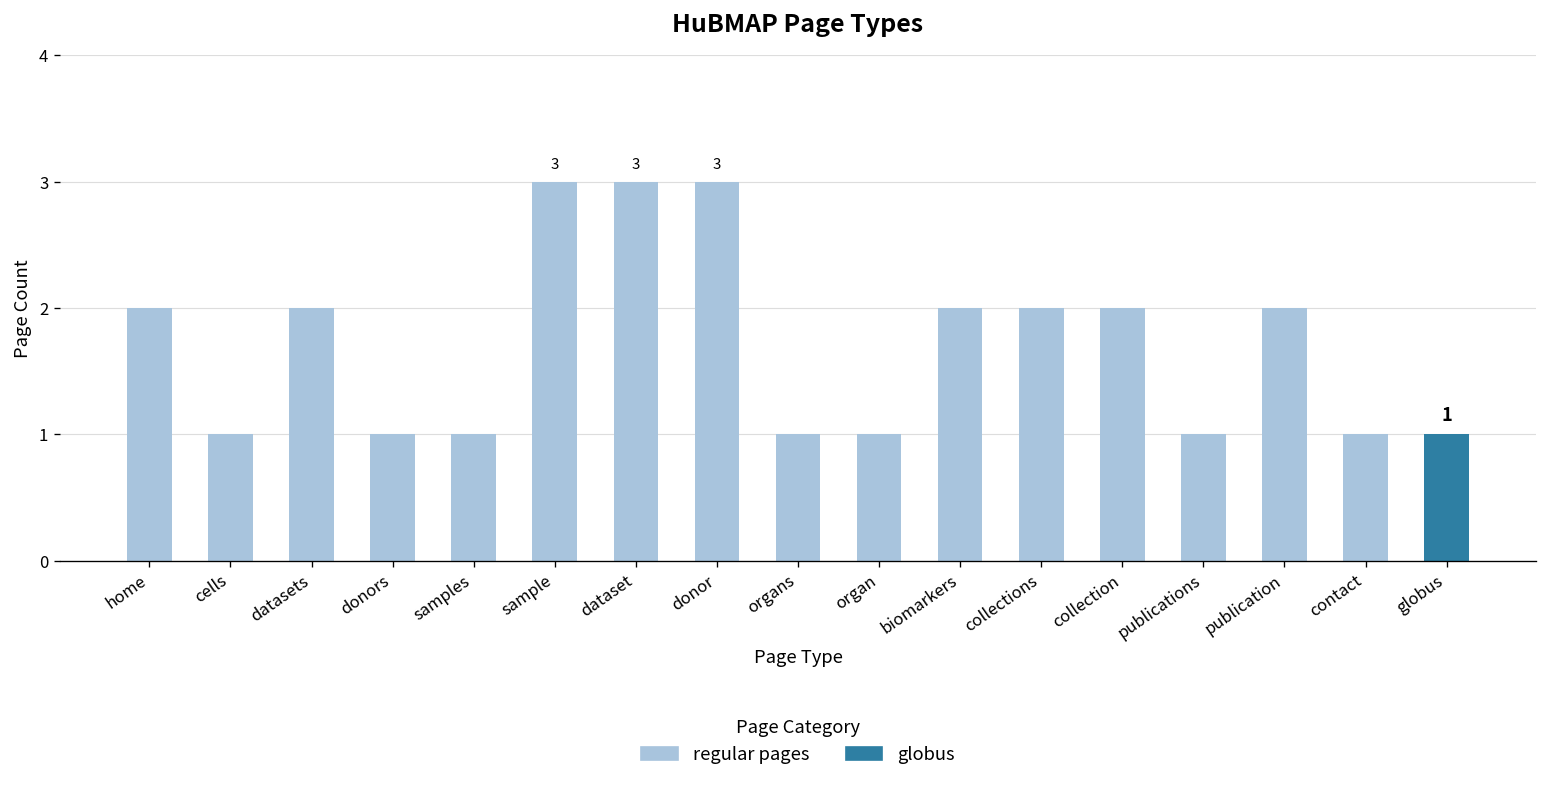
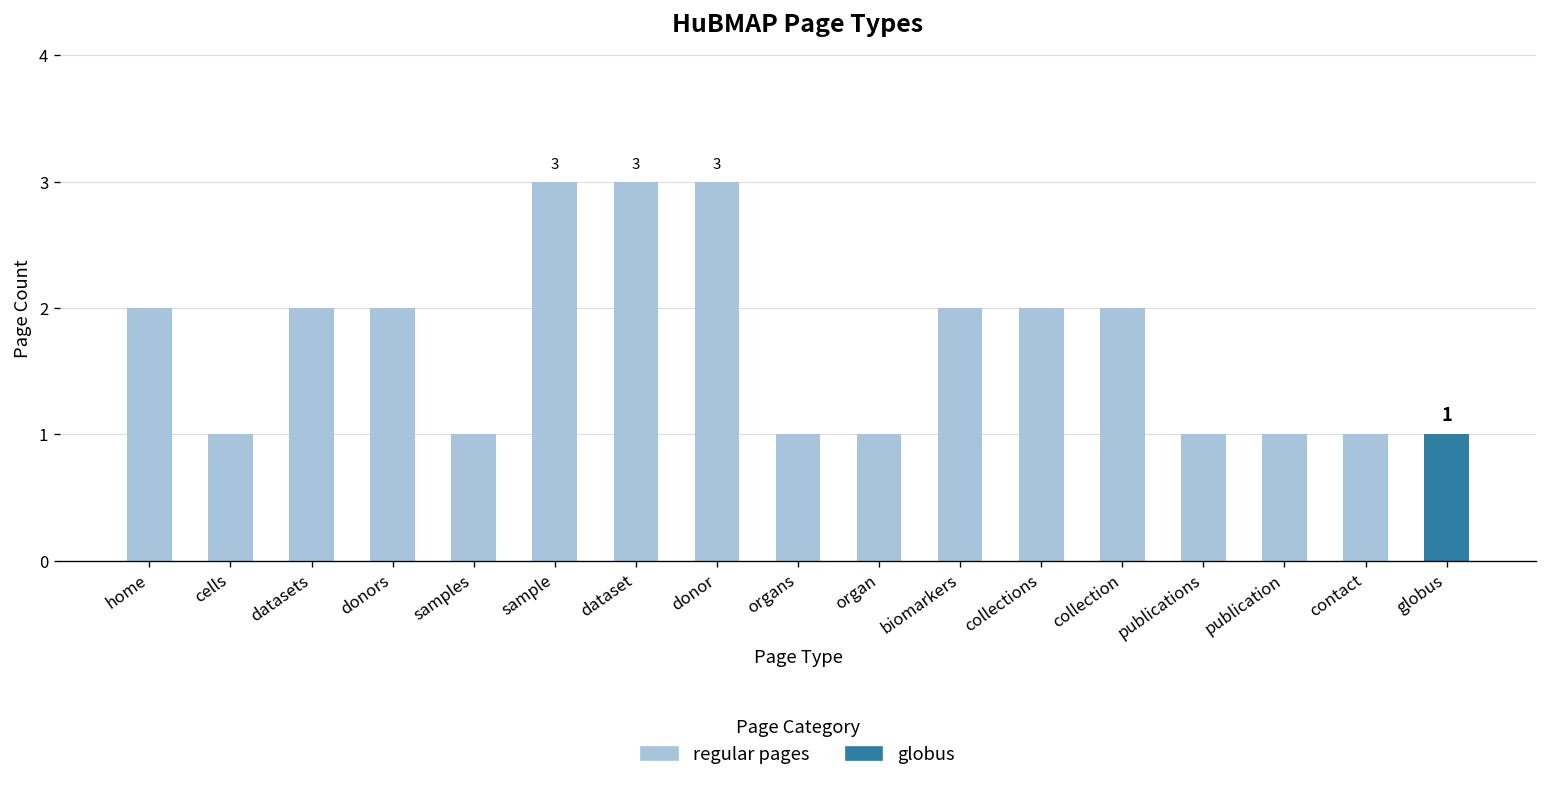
  {
    "home": 2,
    "cells": 1,
    "datasets": 2,
-   "donors": 1,
+   "donors": 2,
    "samples": 1,
    "organs": 1,
    "organ": 1,
    "biomarkers": 2,
    "collections": 2,
    "collection": 2,
    "publications": 1,
-   "publication": 2,
+   "publication": 1,
    "contact": 1
  }
